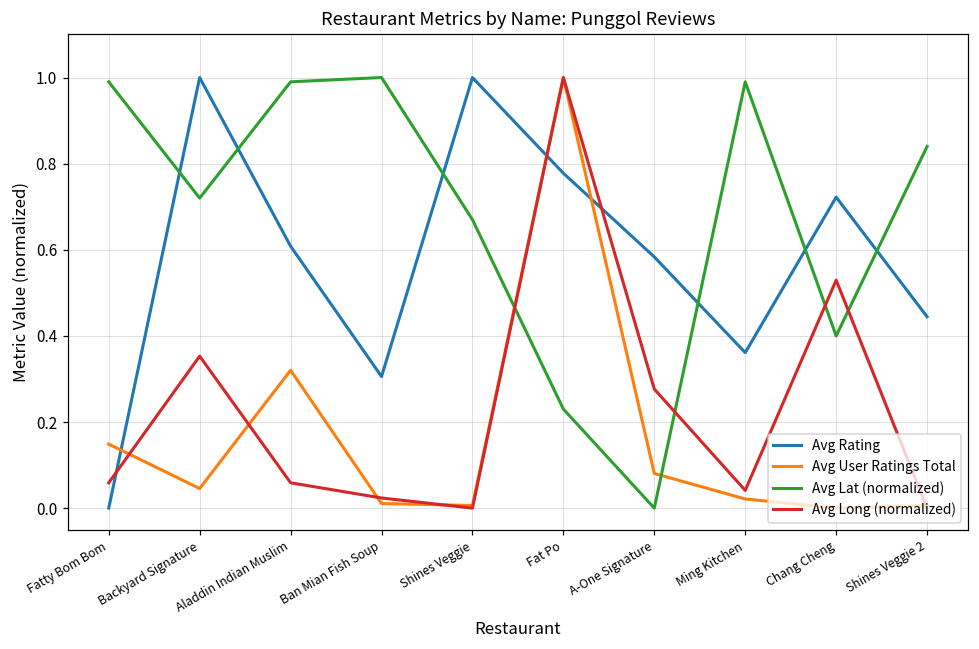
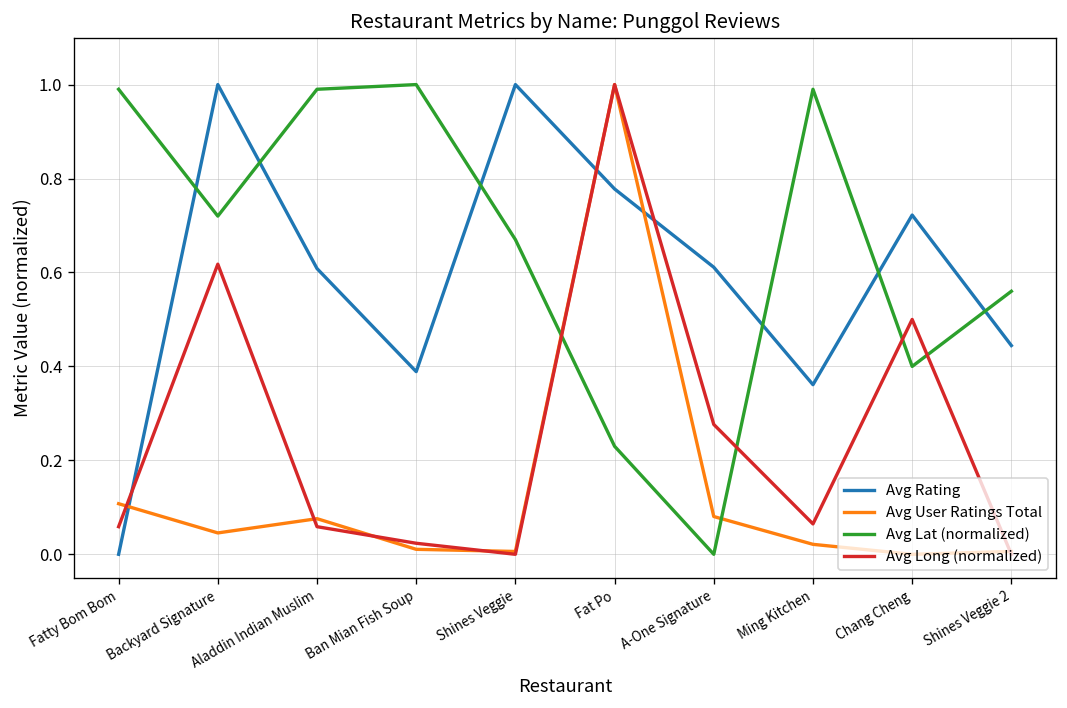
  {
    "Avg Rating": {
      "Fatty Bom Bom": 0.00,
      "Backyard Signature": 1.00,
      "Aladdin Indian Muslim": 0.61,
-     "Ban Mian Fish Soup": 0.31,
+     "Ban Mian Fish Soup": 0.39,
      "Shines Veggie": 1.00,
      "Fat Po": 0.78,
-     "A-One Signature": 0.58,
+     "A-One Signature": 0.61,
      "Ming Kitchen": 0.36,
      "Chang Cheng": 0.72,
      "Shines Veggie 2": 0.44
    },
    "Avg User Ratings Total": {
-     "Fatty Bom Bom": 0.15,
+     "Fatty Bom Bom": 0.11,
      "Backyard Signature": 0.05,
-     "Aladdin Indian Muslim": 0.32,
+     "Aladdin Indian Muslim": 0.08,
      "Ban Mian Fish Soup": 0.01,
      "A-One Signature": 0.08,
      "Ming Kitchen": 0.02
    },
    "Avg Lat (normalized)": {
      "Fatty Bom Bom": 0.99,
      "Backyard Signature": 0.72,
      "Aladdin Indian Muslim": 0.99,
      "Ban Mian Fish Soup": 1.00,
      "Shines Veggie": 0.67,
      "Fat Po": 0.23,
      "A-One Signature": 0.00,
      "Ming Kitchen": 0.99,
      "Chang Cheng": 0.40,
-     "Shines Veggie 2": 0.84
+     "Shines Veggie 2": 0.56
    },
    "Avg Long (normalized)": {
      "Fatty Bom Bom": 0.06,
-     "Backyard Signature": 0.35,
+     "Backyard Signature": 0.62,
      "Aladdin Indian Muslim": 0.06,
      "Ban Mian Fish Soup": 0.02,
      "A-One Signature": 0.28,
-     "Ming Kitchen": 0.04,
-     "Chang Cheng": 0.53
+     "Ming Kitchen": 0.06,
+     "Chang Cheng": 0.50
    }
  }
